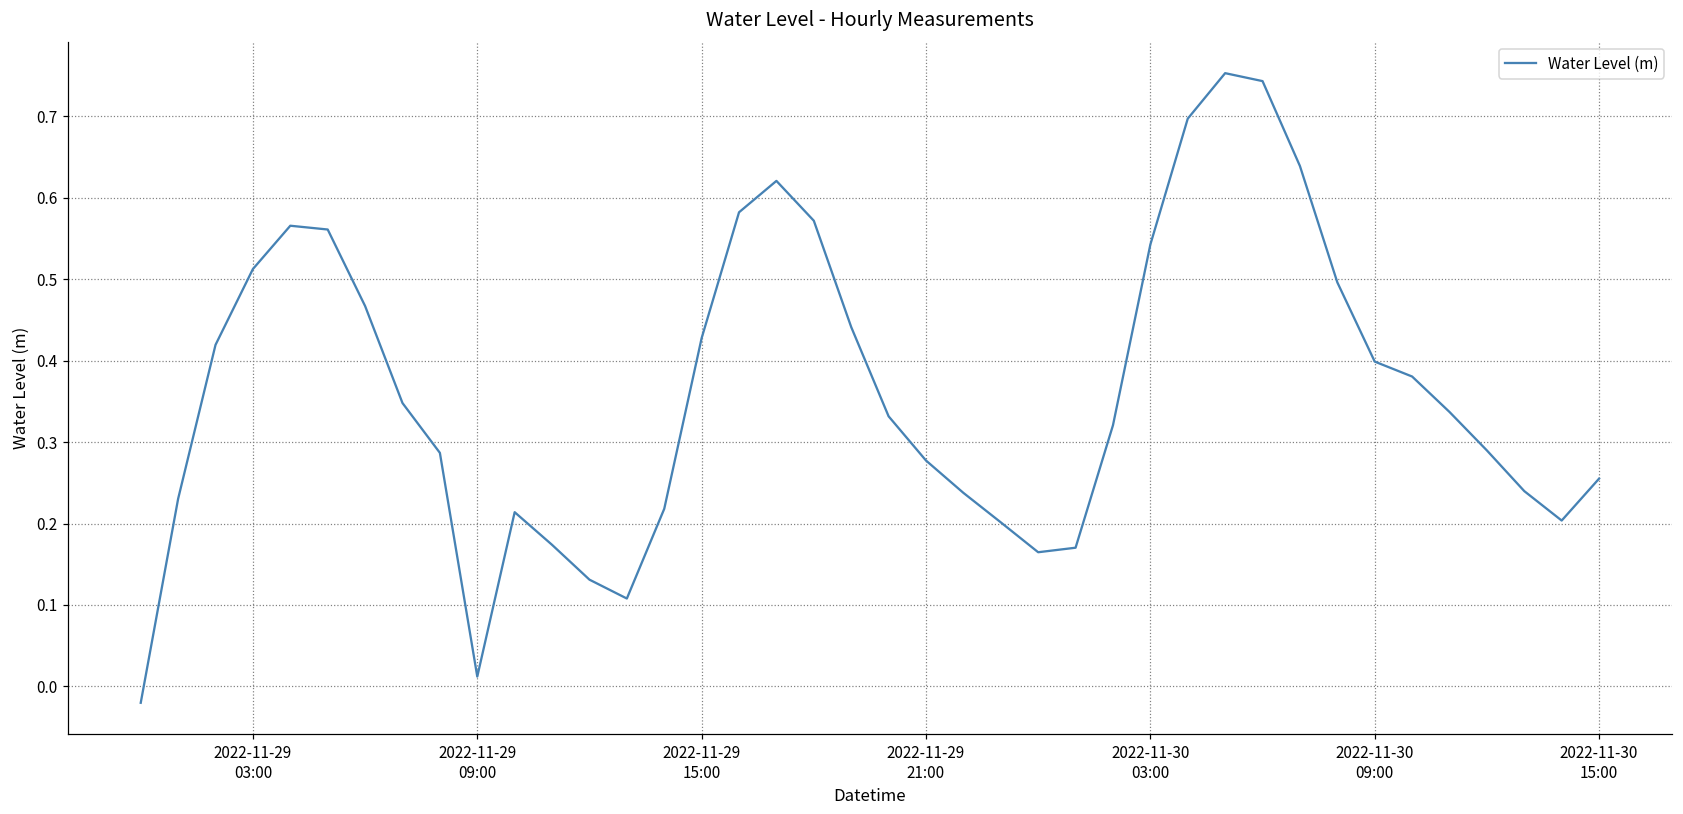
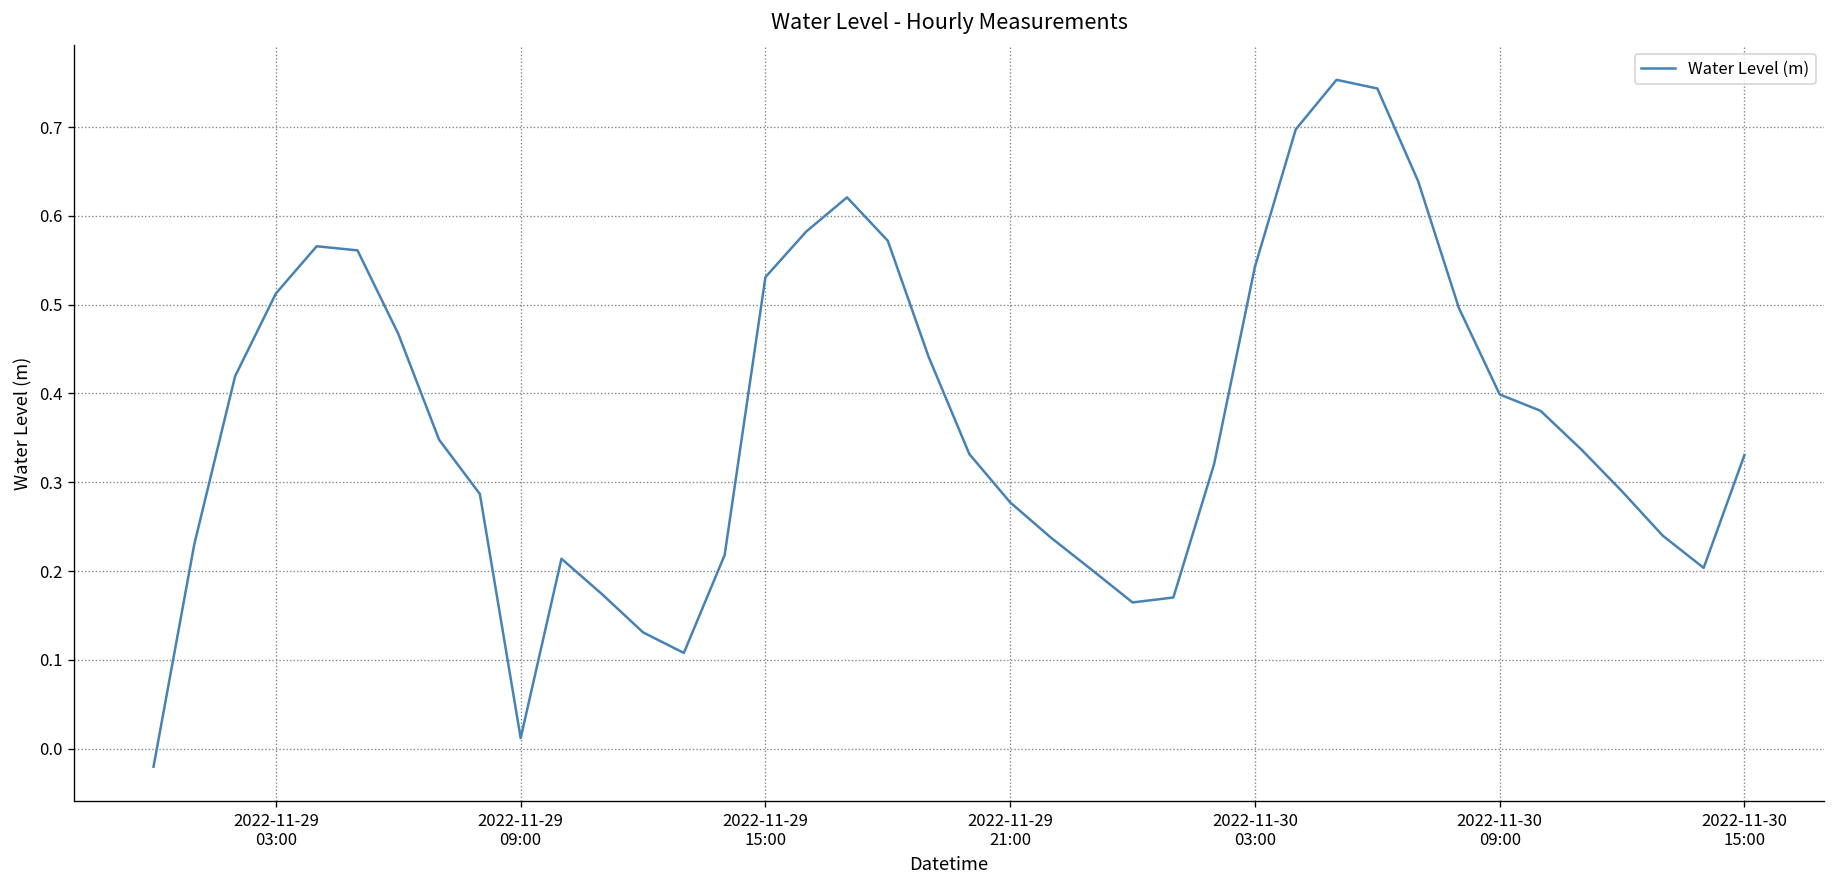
  {
    "2022-11-29 03:00": 0.51,
    "2022-11-29 09:00": 0.01,
-   "2022-11-29 15:00": 0.43,
+   "2022-11-29 15:00": 0.53,
    "2022-11-29 21:00": 0.28,
    "2022-11-30 03:00": 0.54,
    "2022-11-30 09:00": 0.40,
-   "2022-11-30 15:00": 0.26
+   "2022-11-30 15:00": 0.33
  }
